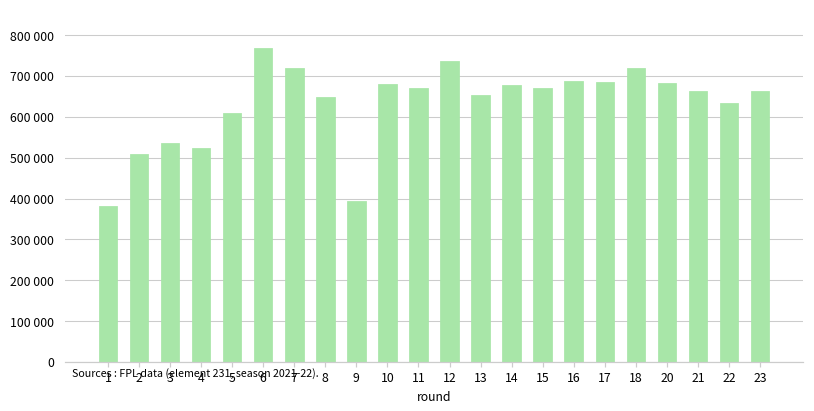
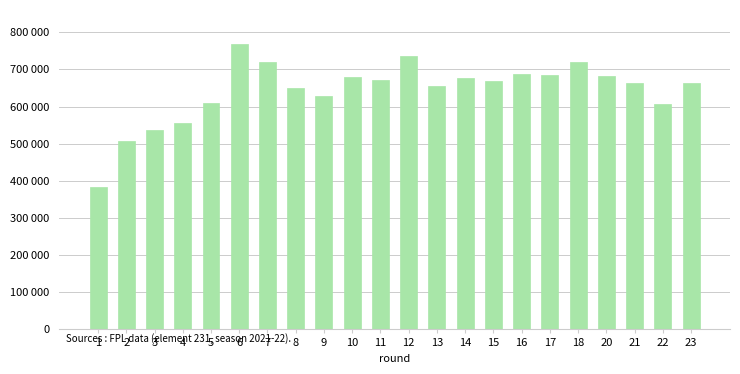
  {
    "1": 380000,
    "2": 510000,
    "3": 540000,
-   "4": 520000,
+   "4": 560000,
    "5": 610000,
    "6": 770000,
    "7": 720000,
    "8": 650000,
-   "9": 390000,
+   "9": 630000,
    "10": 680000,
    "11": 670000,
    "12": 740000,
    "13": 650000,
    "14": 680000,
    "15": 670000,
    "16": 690000,
    "17": 690000,
    "18": 720000,
    "20": 680000,
    "21": 660000,
-   "22": 630000,
+   "22": 610000,
    "23": 660000
  }
